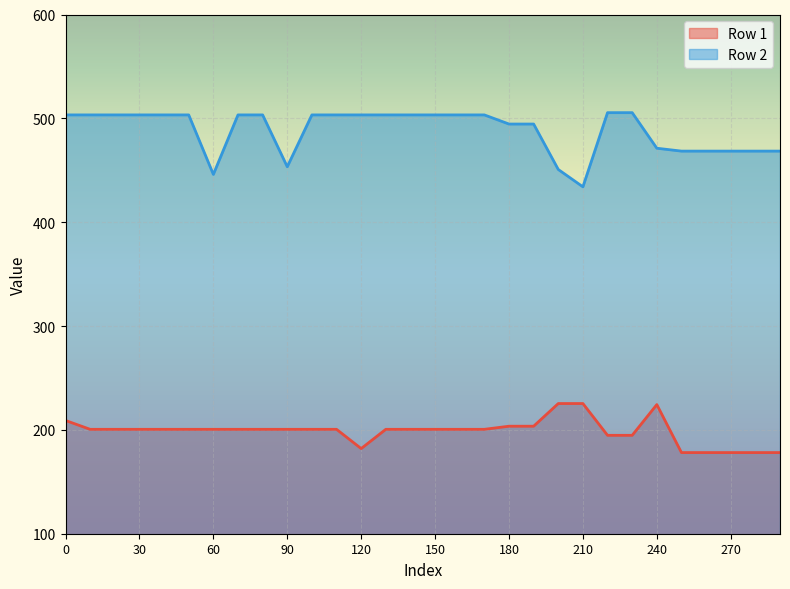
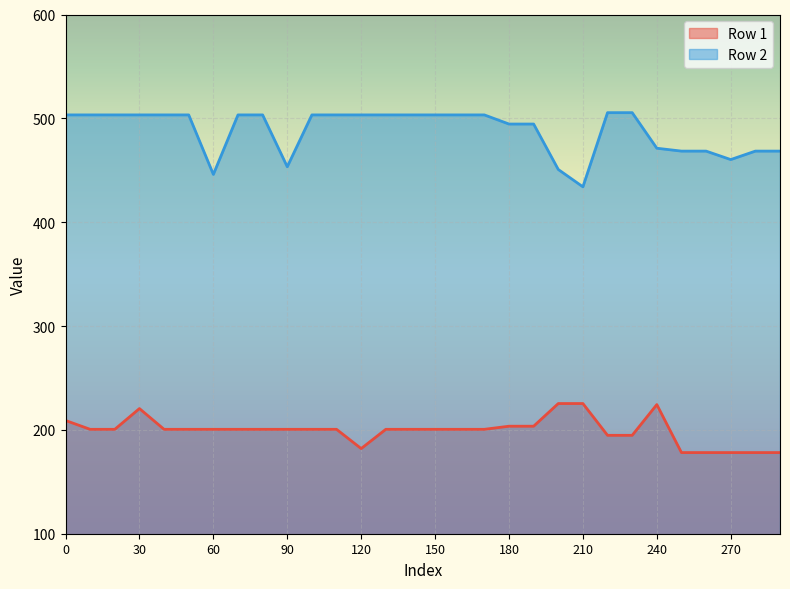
  {
    "Row 1": {
      "0": 209,
-     "30": 201,
+     "30": 221,
      "60": 201,
      "90": 201,
      "120": 182,
      "150": 201,
      "180": 204,
      "210": 225,
      "240": 224,
      "270": 178
    },
    "Row 2": {
      "0": 503,
      "30": 503,
      "60": 446,
      "90": 453,
      "120": 503,
      "150": 503,
      "180": 495,
      "210": 434,
      "240": 471,
-     "270": 468
+     "270": 460
    }
  }
